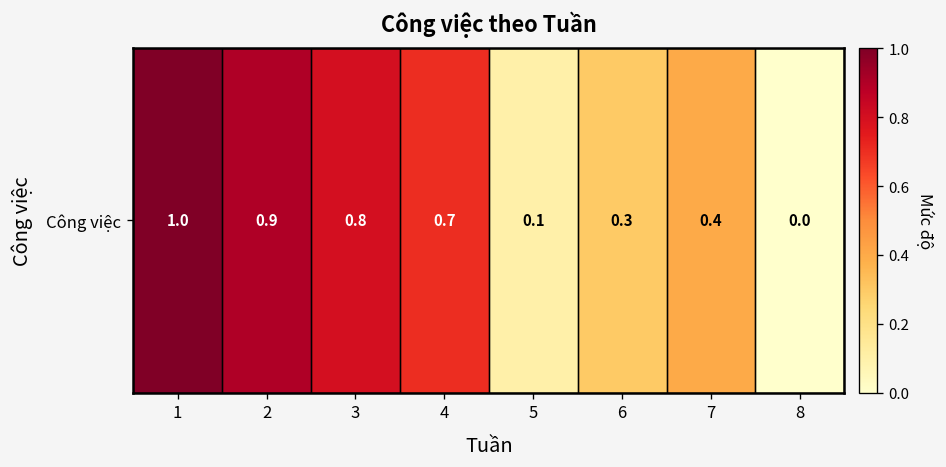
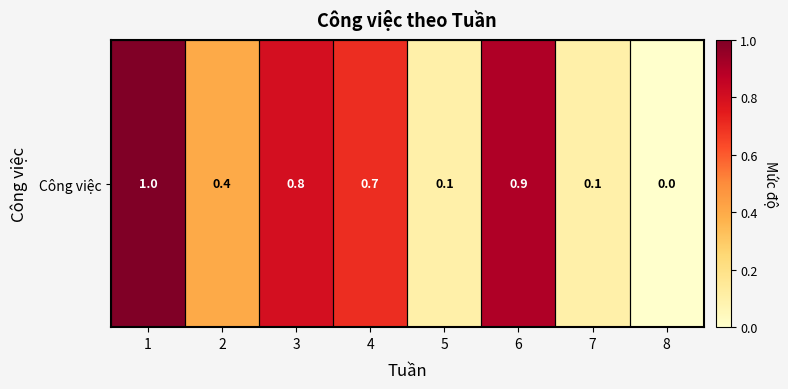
  {
    "Công việc": {
      "1": 1.0,
-     "2": 0.9,
+     "2": 0.4,
      "3": 0.8,
      "4": 0.7,
      "5": 0.1,
-     "6": 0.3,
-     "7": 0.4,
+     "6": 0.9,
+     "7": 0.1,
      "8": 0.0
    }
  }
